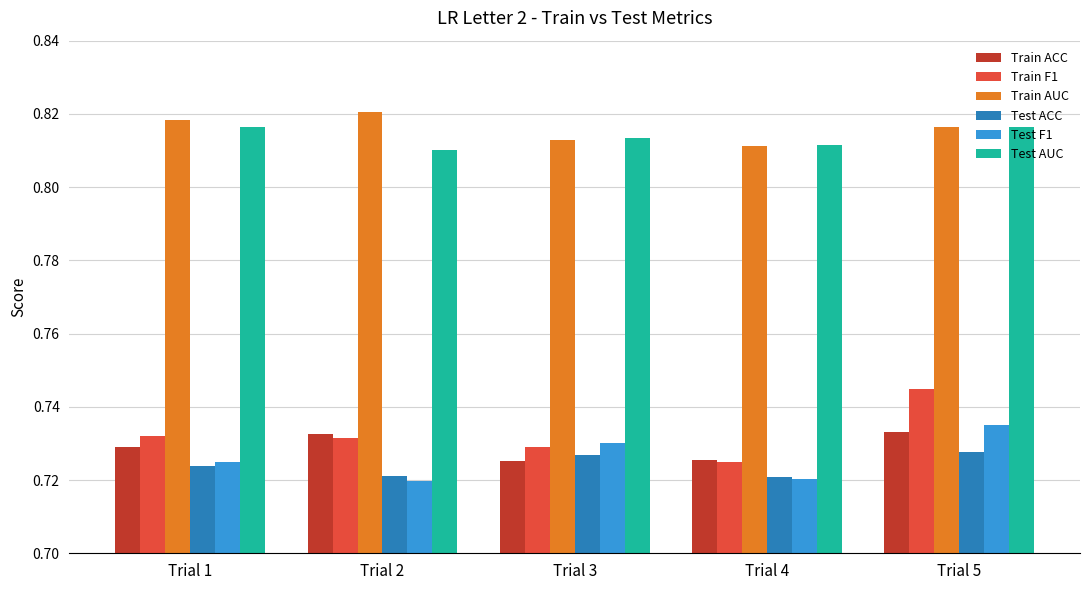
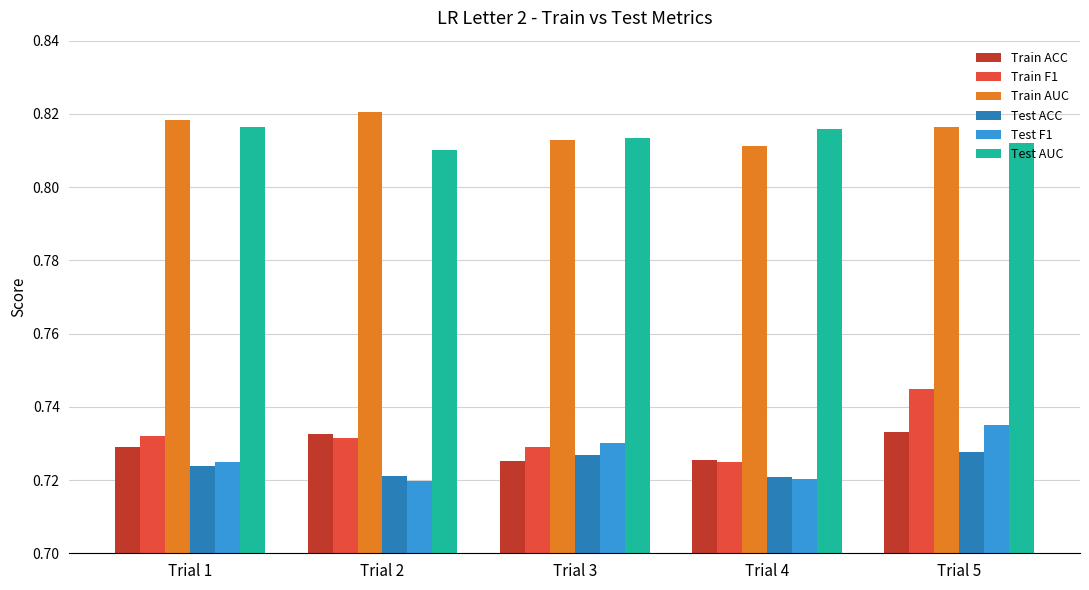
  {
    "Test AUC": {
      "Trial 1": 0.817,
      "Trial 2": 0.810,
      "Trial 3": 0.813,
-     "Trial 4": 0.811,
-     "Trial 5": 0.816
+     "Trial 4": 0.816,
+     "Trial 5": 0.812
    }
  }
